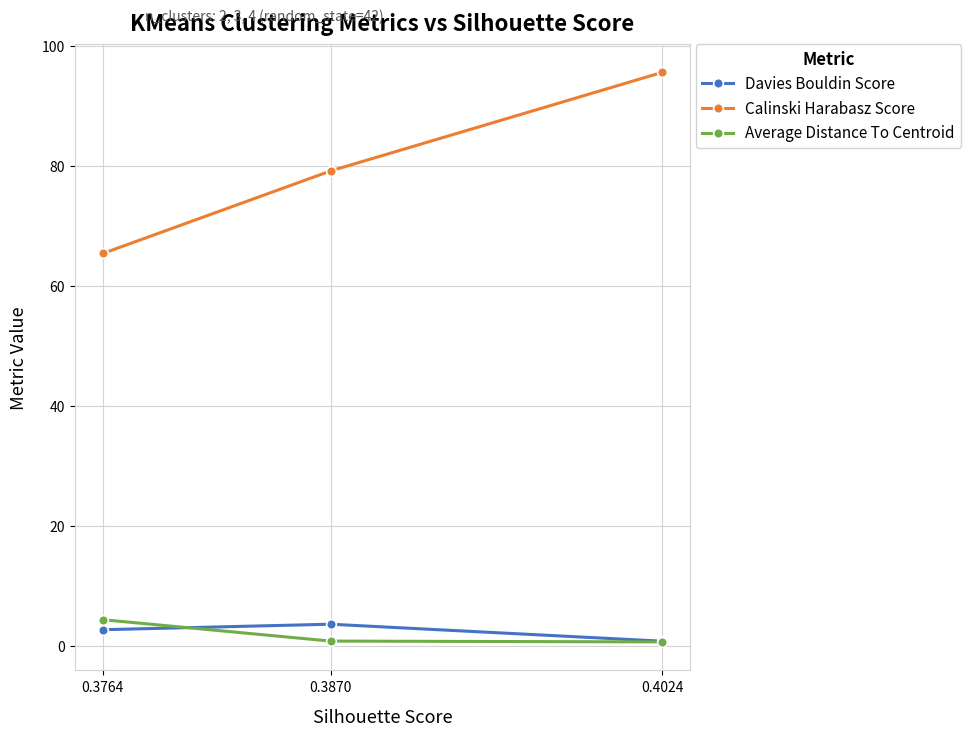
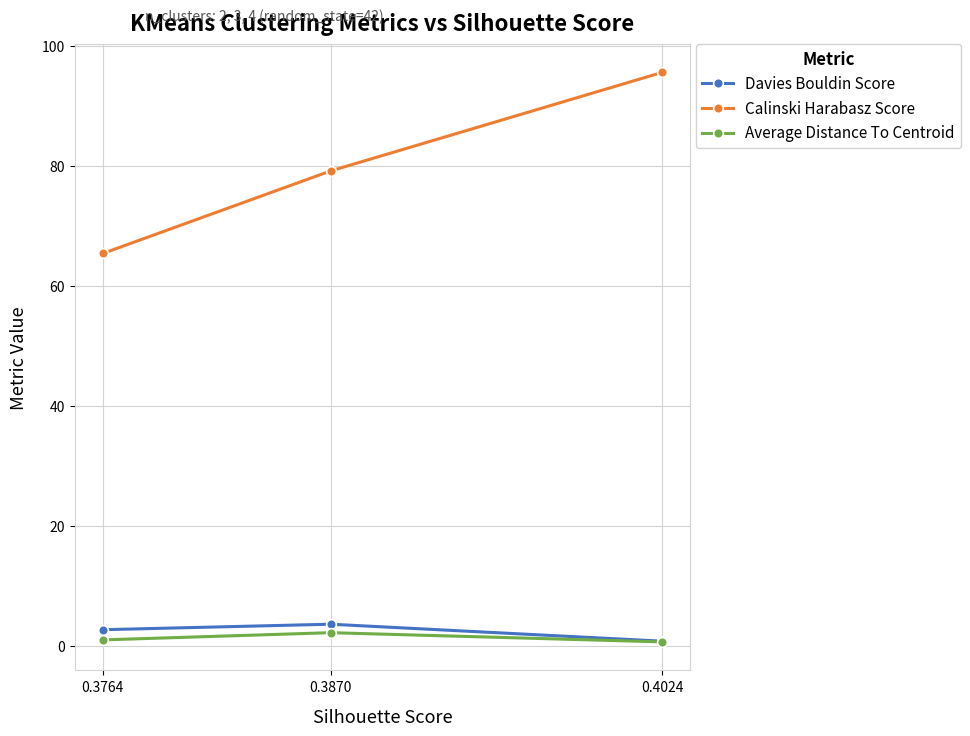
  {
    "Davies Bouldin Score": {
      "0.3764": 3,
      "0.3870": 4
    },
    "Calinski Harabasz Score": {
      "0.3764": 65,
      "0.3870": 79,
      "0.4024": 96
    },
    "Average Distance To Centroid": {
-     "0.3764": 4,
-     "0.3870": 1
+     "0.3764": 1,
+     "0.3870": 2
    }
  }
